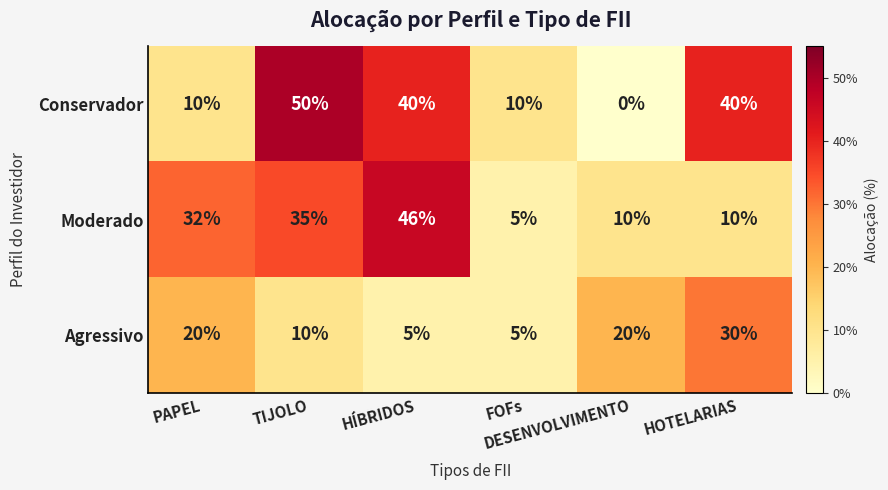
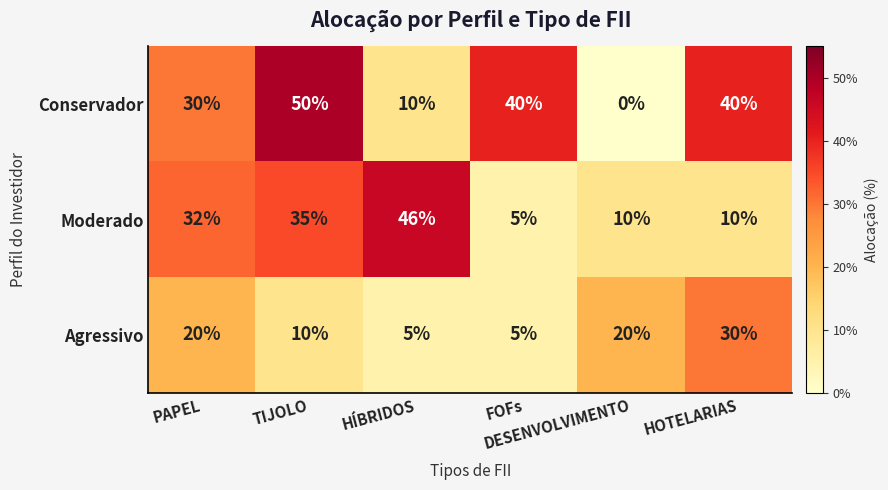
  {
    "Conservador": {
-     "PAPEL": "10%",
+     "PAPEL": "30%",
      "TIJOLO": "50%",
-     "HÍBRIDOS": "40%",
-     "FOFs": "10%",
+     "HÍBRIDOS": "10%",
+     "FOFs": "40%",
      "DESENVOLVIMENTO": "0%",
      "HOTELARIAS": "40%"
    },
    "Moderado": {
      "PAPEL": "32%",
      "TIJOLO": "35%",
      "HÍBRIDOS": "46%",
      "FOFs": "5%",
      "DESENVOLVIMENTO": "10%",
      "HOTELARIAS": "10%"
    },
    "Agressivo": {
      "PAPEL": "20%",
      "TIJOLO": "10%",
      "HÍBRIDOS": "5%",
      "FOFs": "5%",
      "DESENVOLVIMENTO": "20%",
      "HOTELARIAS": "30%"
    }
  }
